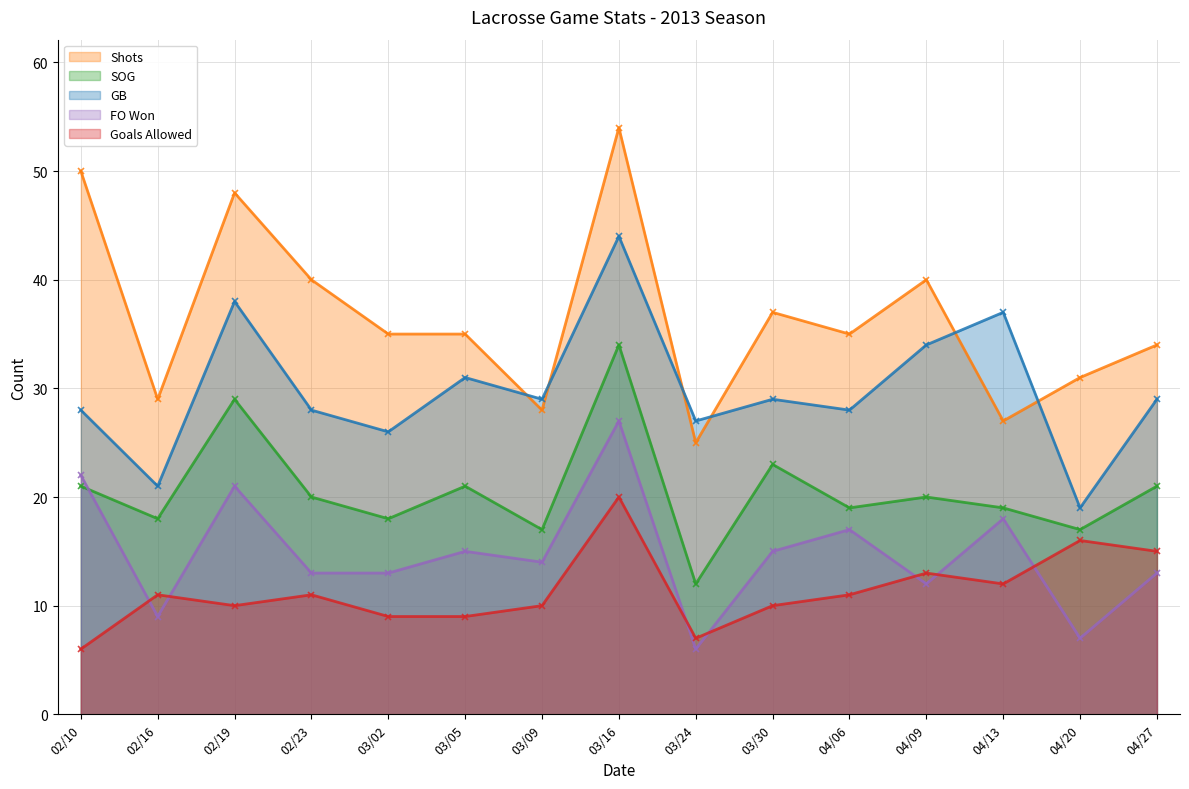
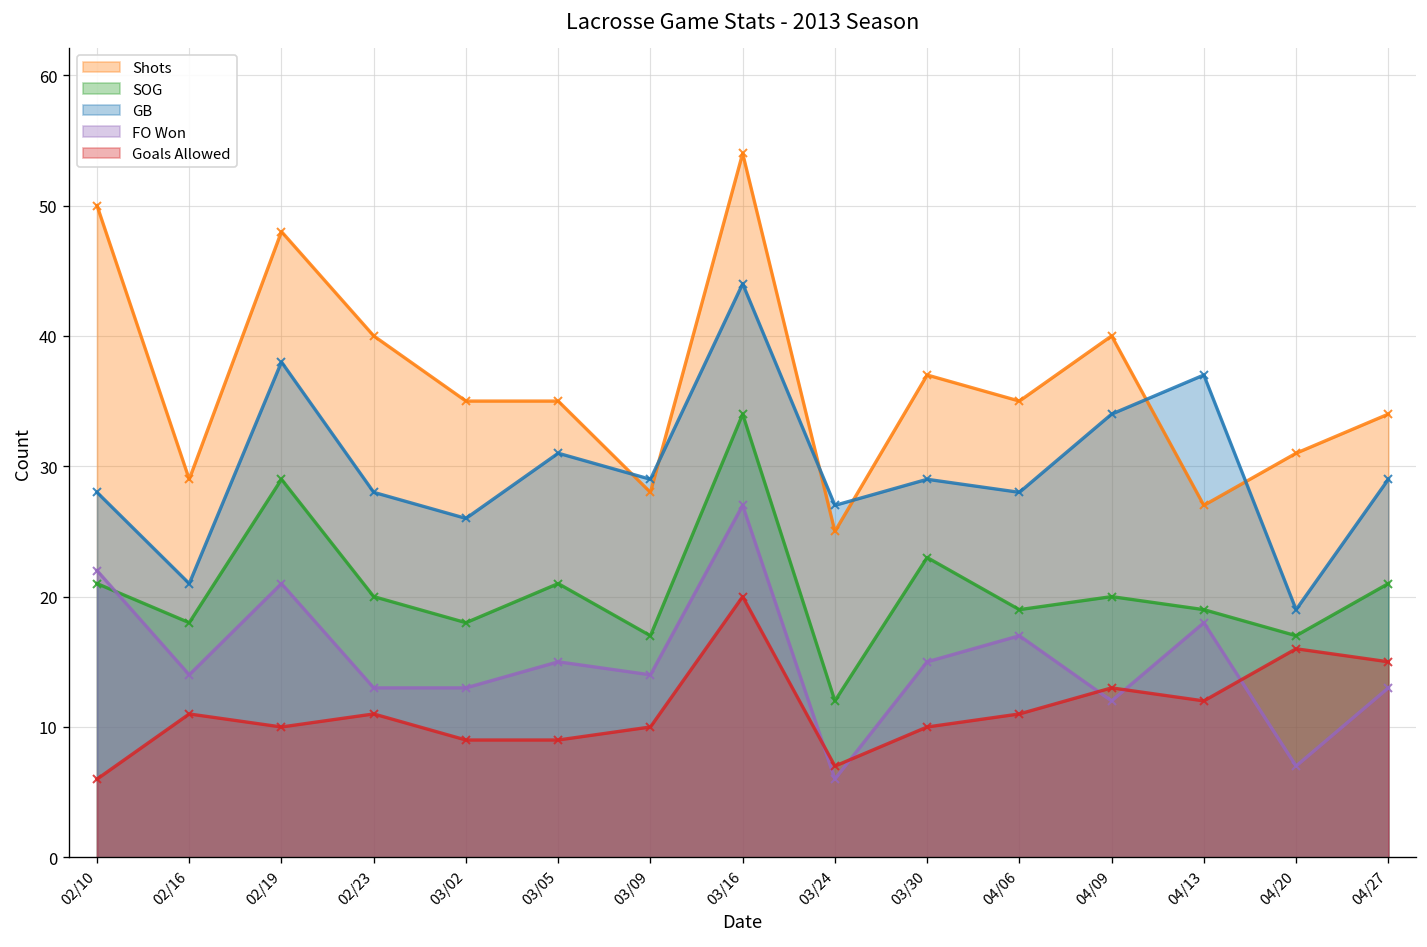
  {
    "SOG": {
      "02/10": 21,
      "02/16": 18,
      "02/19": 29,
      "02/23": 20,
      "03/02": 18,
      "03/05": 21,
      "03/09": 17,
      "03/16": 34,
      "03/24": 12,
      "03/30": 23,
      "04/06": 19,
      "04/09": 20,
      "04/13": 19,
      "04/20": 17,
      "04/27": 21
    },
    "GB": {
      "02/10": 28,
      "02/16": 21,
      "02/19": 38,
      "02/23": 28,
      "03/02": 26,
      "03/05": 31,
      "03/09": 29,
      "03/16": 44,
      "03/24": 27,
      "03/30": 29,
      "04/06": 28,
      "04/09": 34,
      "04/13": 37,
      "04/20": 19,
      "04/27": 29
    },
    "FO Won": {
      "02/10": 22,
-     "02/16": 9,
+     "02/16": 14,
      "02/19": 21,
      "02/23": 13,
      "03/02": 13,
      "03/05": 15,
      "03/09": 14,
      "03/16": 27,
      "03/24": 6,
      "03/30": 15,
      "04/06": 17,
      "04/09": 12,
      "04/13": 18,
      "04/20": 7,
      "04/27": 13
    }
  }
